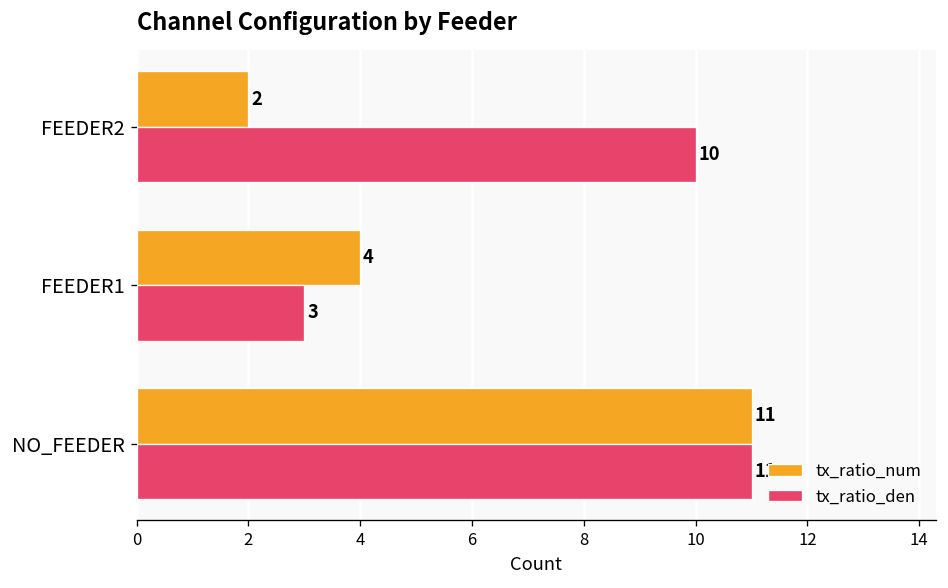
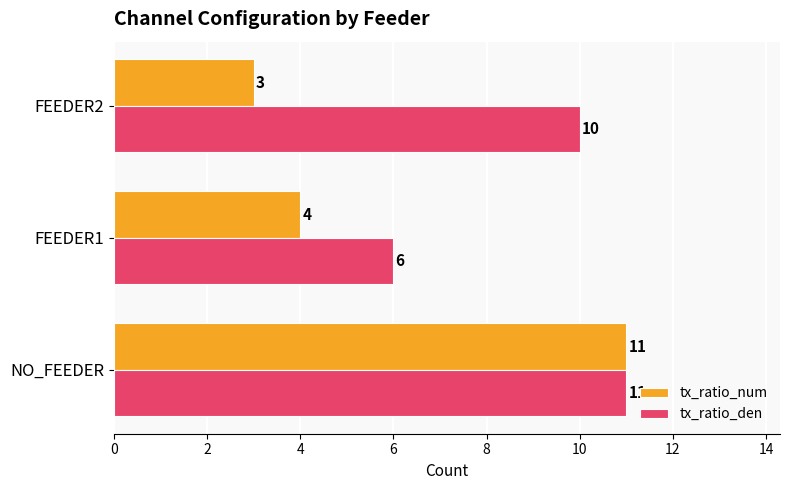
  {
    "tx_ratio_num": {
-     "FEEDER2": 2,
+     "FEEDER2": 3,
      "FEEDER1": 4,
      "NO_FEEDER": 11
    },
    "tx_ratio_den": {
      "FEEDER2": 10,
-     "FEEDER1": 3,
+     "FEEDER1": 6,
      "NO_FEEDER": 11
    }
  }
